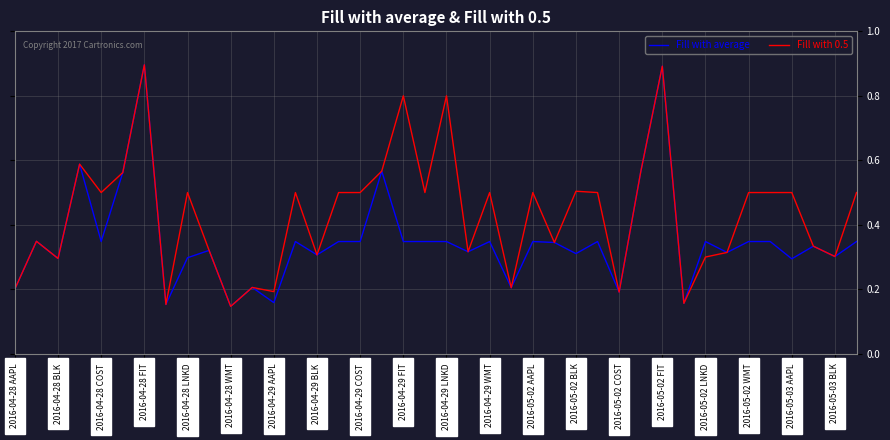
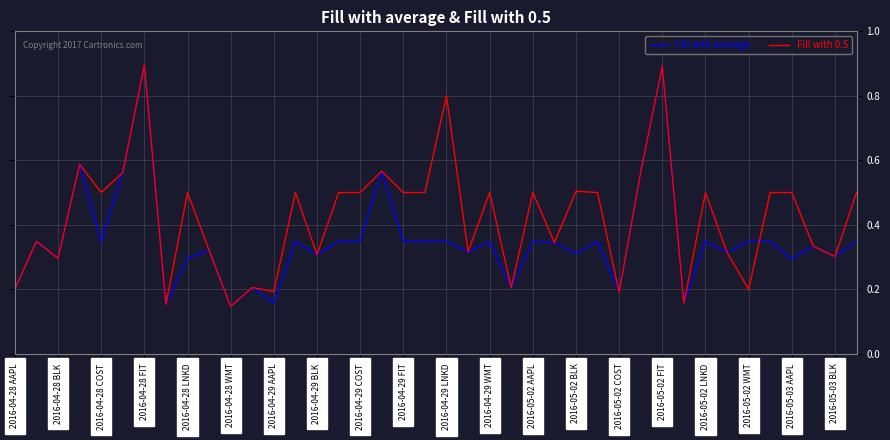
  {
    "Fill with average": {
      "2016-04-28 COST": 0.35,
      "2016-04-28 LNKD": 0.3,
      "2016-04-29 AAPL": 0.16,
      "2016-04-29 COST": 0.35,
      "2016-04-29 FIT": 0.35,
      "2016-04-29 LNKD": 0.35,
      "2016-04-29 WMT": 0.35,
      "2016-05-02 AAPL": 0.35,
      "2016-05-02 BLK": 0.31,
      "2016-05-02 LNKD": 0.35,
      "2016-05-02 WMT": 0.35,
      "2016-05-03 AAPL": 0.3
    },
    "Fill with 0.5": {
      "2016-04-28 COST": 0.5,
      "2016-04-28 LNKD": 0.5,
      "2016-04-29 AAPL": 0.2,
      "2016-04-29 COST": 0.5,
-     "2016-04-29 FIT": 0.8,
+     "2016-04-29 FIT": 0.5,
      "2016-04-29 LNKD": 0.8,
      "2016-04-29 WMT": 0.5,
      "2016-05-02 AAPL": 0.5,
      "2016-05-02 BLK": 0.5,
-     "2016-05-02 LNKD": 0.3,
-     "2016-05-02 WMT": 0.5,
+     "2016-05-02 LNKD": 0.5,
+     "2016-05-02 WMT": 0.2,
      "2016-05-03 AAPL": 0.5
    }
  }
